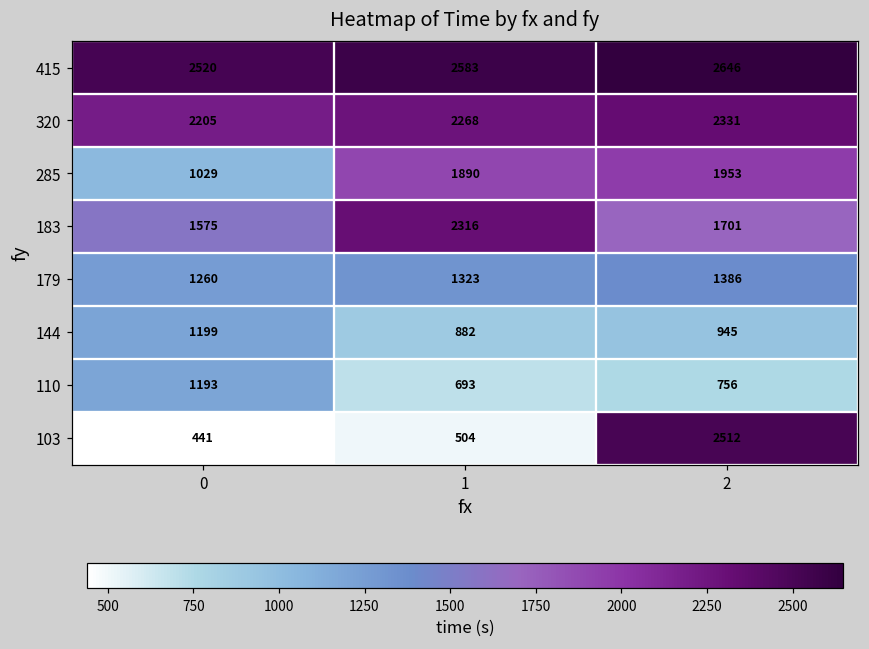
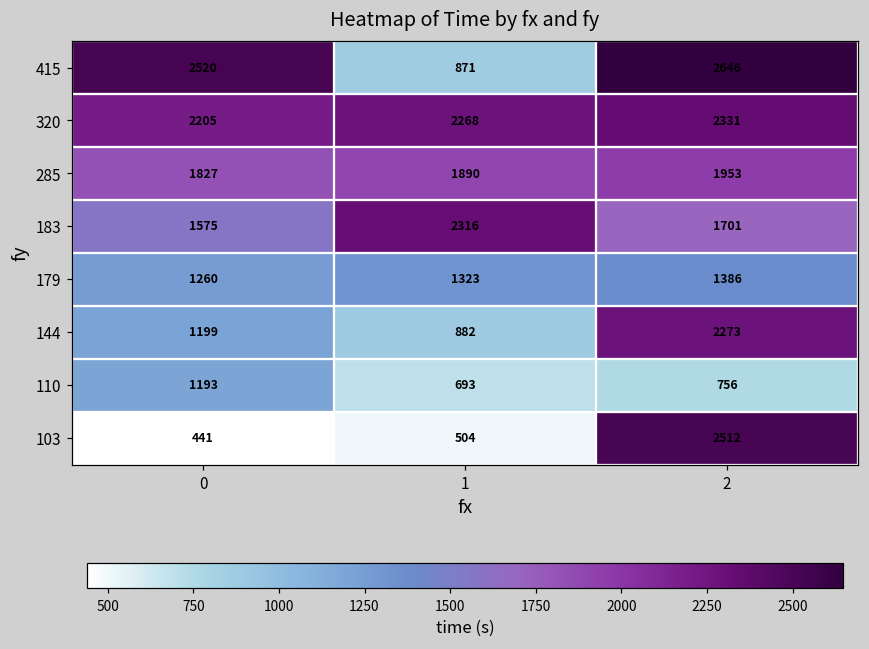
  {
    "415": {
      "0": 2520,
-     "1": 2583,
+     "1": 871,
      "2": 2646
    },
    "320": {
      "0": 2205,
      "1": 2268,
      "2": 2331
    },
    "285": {
-     "0": 1029,
+     "0": 1827,
      "1": 1890,
      "2": 1953
    },
    "183": {
      "0": 1575,
      "1": 2316,
      "2": 1701
    },
    "179": {
      "0": 1260,
      "1": 1323,
      "2": 1386
    },
    "144": {
      "0": 1199,
      "1": 882,
-     "2": 945
+     "2": 2273
    },
    "110": {
      "0": 1193,
      "1": 693,
      "2": 756
    },
    "103": {
      "0": 441,
      "1": 504,
      "2": 2512
    }
  }
